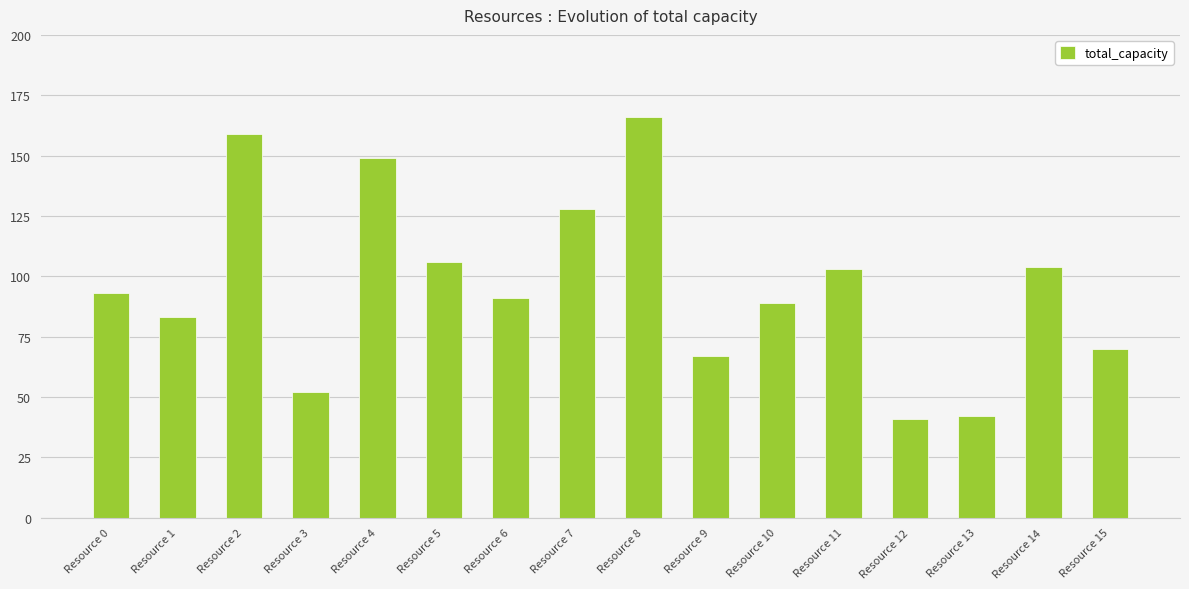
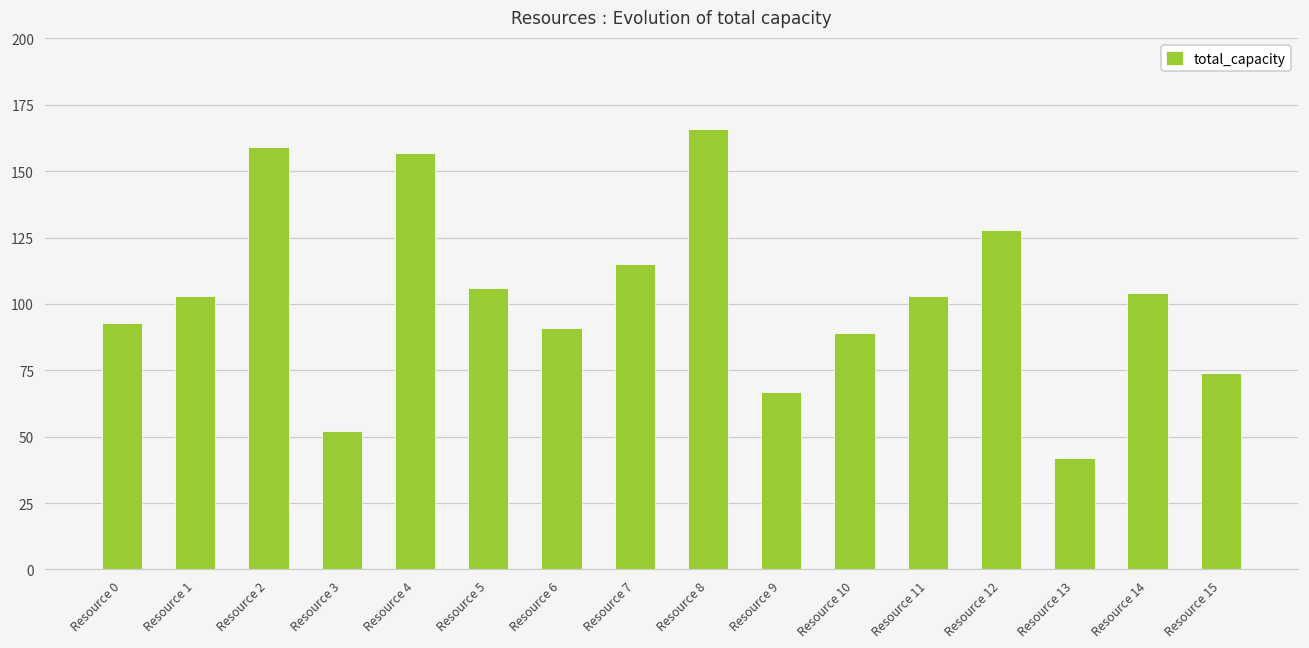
  {
    "Resource 0": 93,
-   "Resource 1": 83,
+   "Resource 1": 103,
    "Resource 2": 159,
    "Resource 3": 52,
-   "Resource 4": 149,
+   "Resource 4": 157,
    "Resource 5": 106,
    "Resource 6": 91,
-   "Resource 7": 128,
+   "Resource 7": 115,
    "Resource 8": 166,
    "Resource 9": 67,
    "Resource 10": 89,
    "Resource 11": 103,
-   "Resource 12": 41,
+   "Resource 12": 128,
    "Resource 13": 42,
    "Resource 14": 104,
-   "Resource 15": 70
+   "Resource 15": 74
  }
